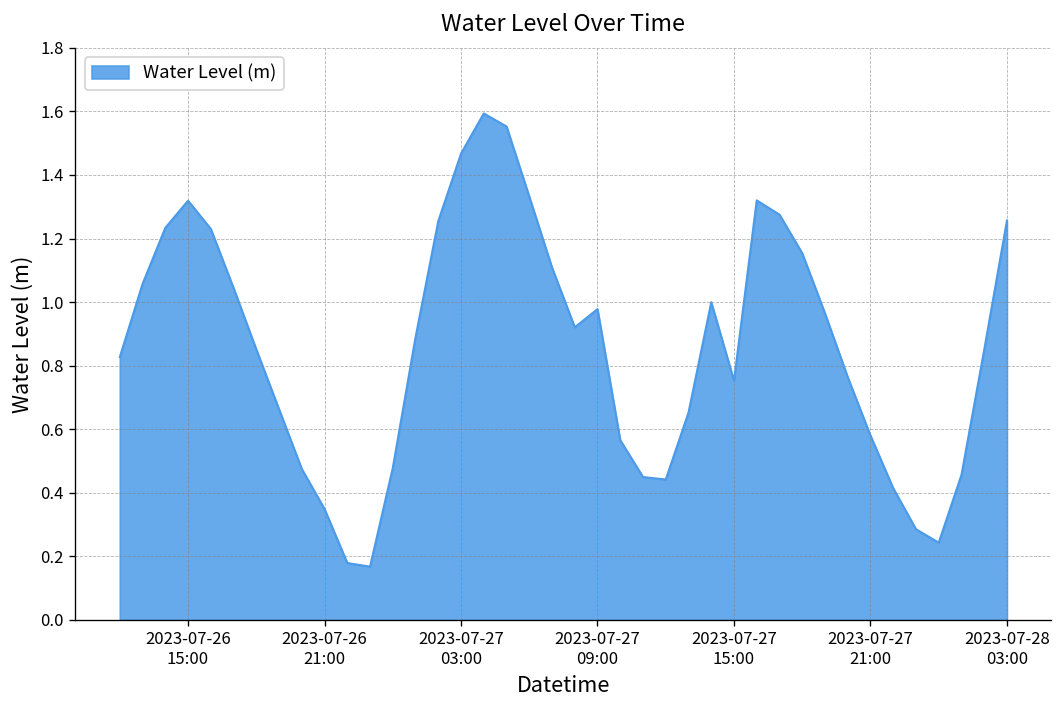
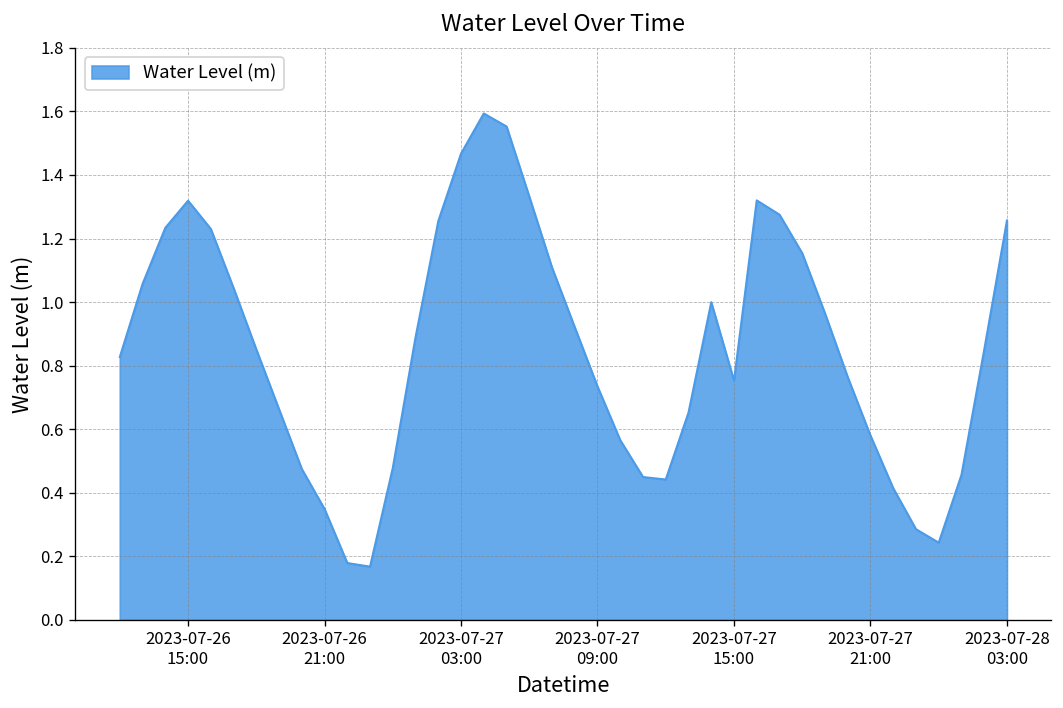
  {
    "2023-07-26 15:00": 1.32,
    "2023-07-26 21:00": 0.35,
    "2023-07-27 03:00": 1.47,
-   "2023-07-27 09:00": 0.98,
+   "2023-07-27 09:00": 0.73,
    "2023-07-27 15:00": 0.75,
    "2023-07-27 21:00": 0.58,
    "2023-07-28 03:00": 1.26
  }
